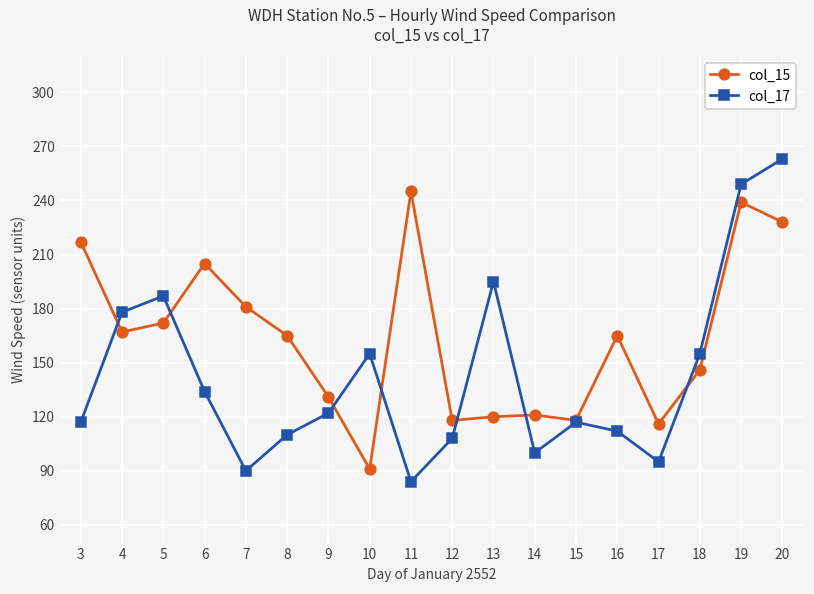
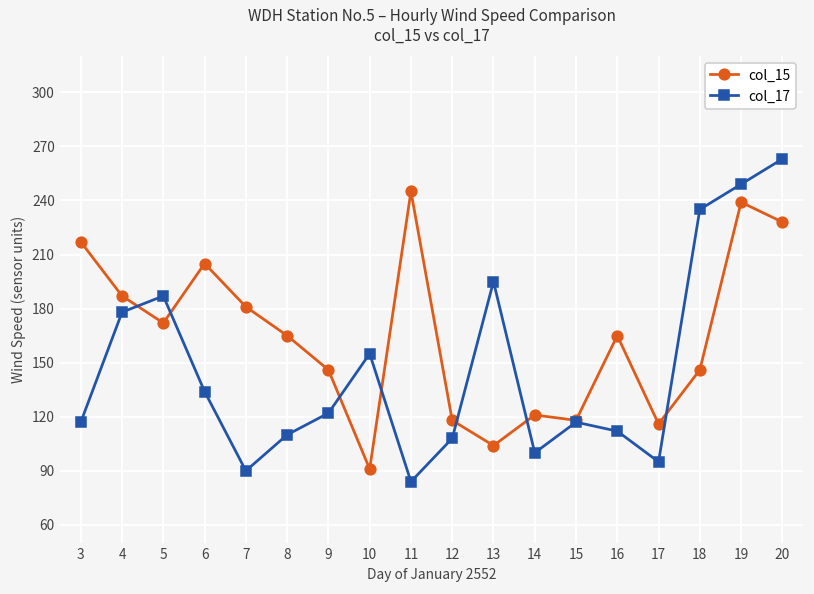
  {
    "col_15": {
      "3": 217,
-     "4": 167,
+     "4": 187,
      "5": 172,
      "6": 205,
      "7": 181,
      "8": 165,
-     "9": 131,
+     "9": 146,
      "10": 91,
      "11": 245,
      "12": 118,
-     "13": 120,
+     "13": 104,
      "14": 121,
      "16": 165,
      "17": 116,
      "18": 146,
      "19": 239,
      "20": 228
    },
    "col_17": {
      "3": 117,
      "4": 178,
      "5": 187,
      "6": 134,
      "7": 90,
      "8": 110,
      "9": 122,
      "10": 155,
      "11": 84,
      "12": 108,
      "13": 195,
      "14": 100,
      "16": 112,
      "17": 95,
-     "18": 155,
+     "18": 235,
      "19": 249,
      "20": 263
    }
  }
